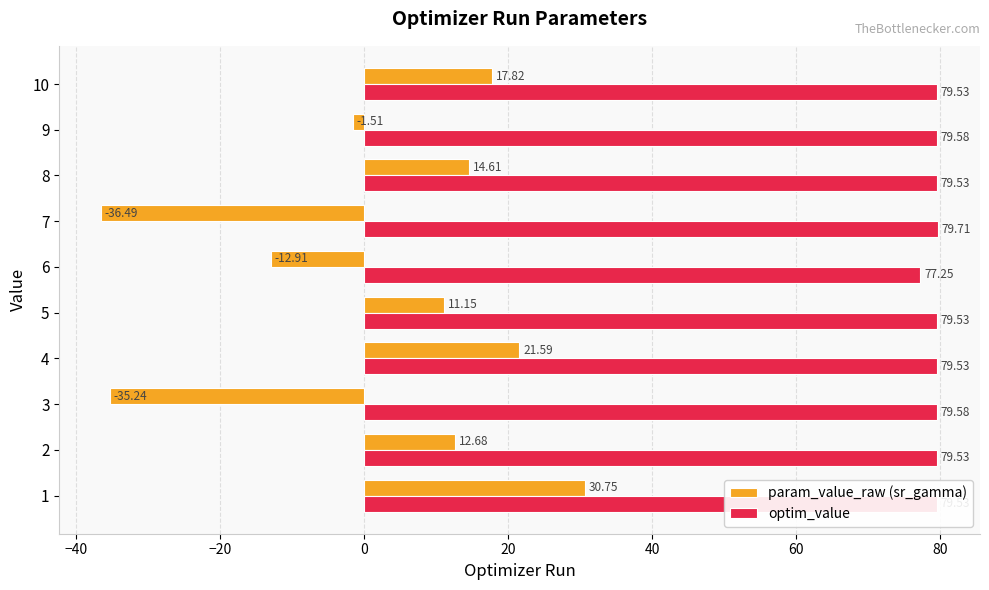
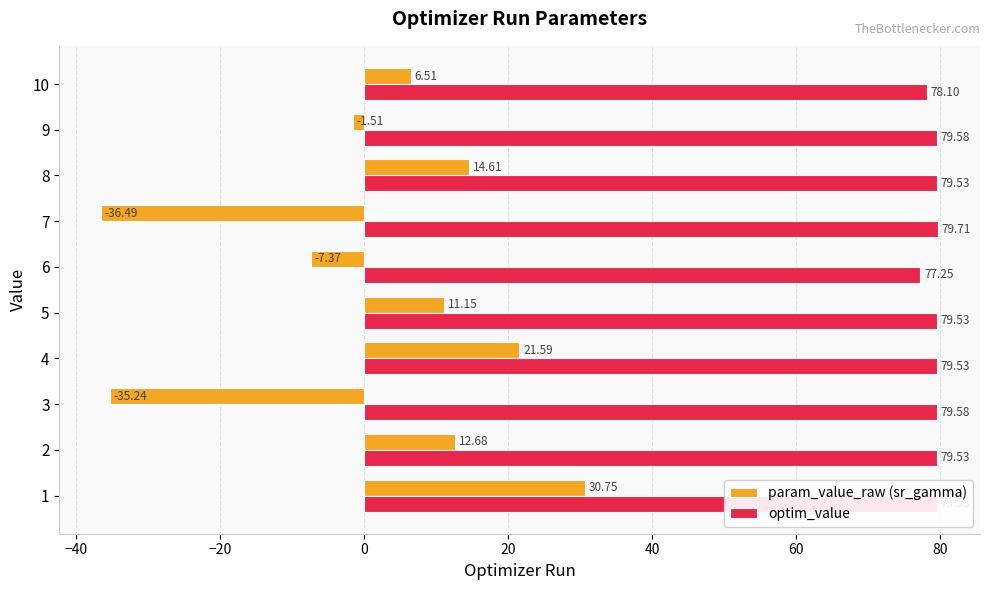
  {
    "param_value_raw (sr_gamma)": {
-     "10": 17.82,
+     "10": 6.51,
      "9": -1.51,
      "8": 14.61,
      "7": -36.49,
-     "6": -12.91,
+     "6": -7.37,
      "5": 11.15,
      "4": 21.59,
      "3": -35.24,
      "2": 12.68,
      "1": 30.75
    },
    "optim_value": {
-     "10": 79.53,
+     "10": 78.10,
      "9": 79.58,
      "8": 79.53,
      "7": 79.71,
      "6": 77.25,
      "5": 79.53,
      "4": 79.53,
      "3": 79.58,
      "2": 79.53
    }
  }
